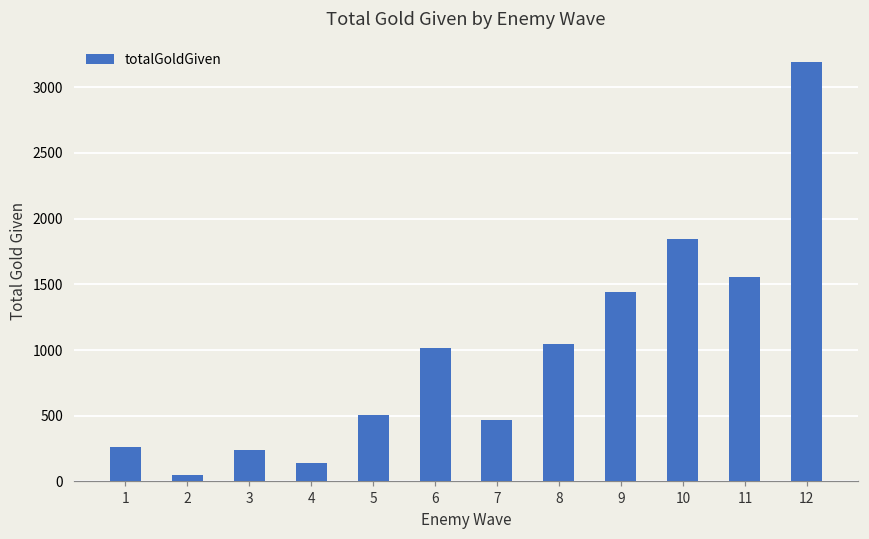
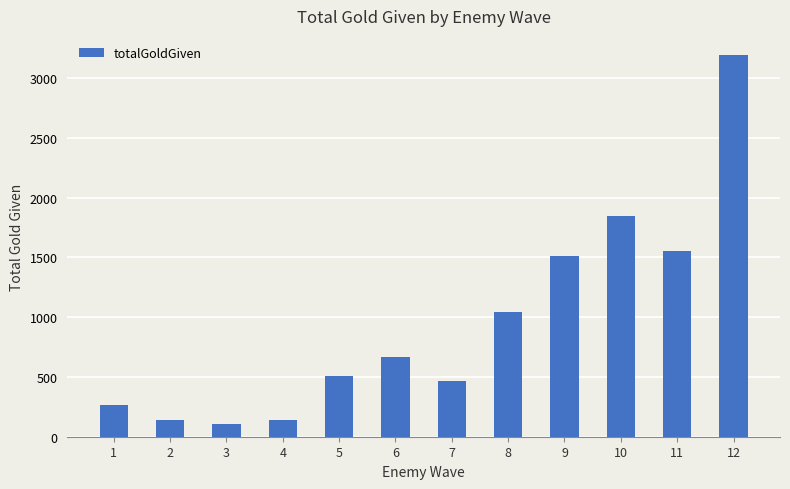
  {
    "1": 270,
-   "2": 50,
-   "3": 240,
+   "2": 140,
+   "3": 100,
    "4": 140,
    "5": 510,
-   "6": 1010,
+   "6": 670,
    "7": 470,
    "8": 1040,
-   "9": 1440,
+   "9": 1510,
    "10": 1840,
    "11": 1560,
    "12": 3190
  }
